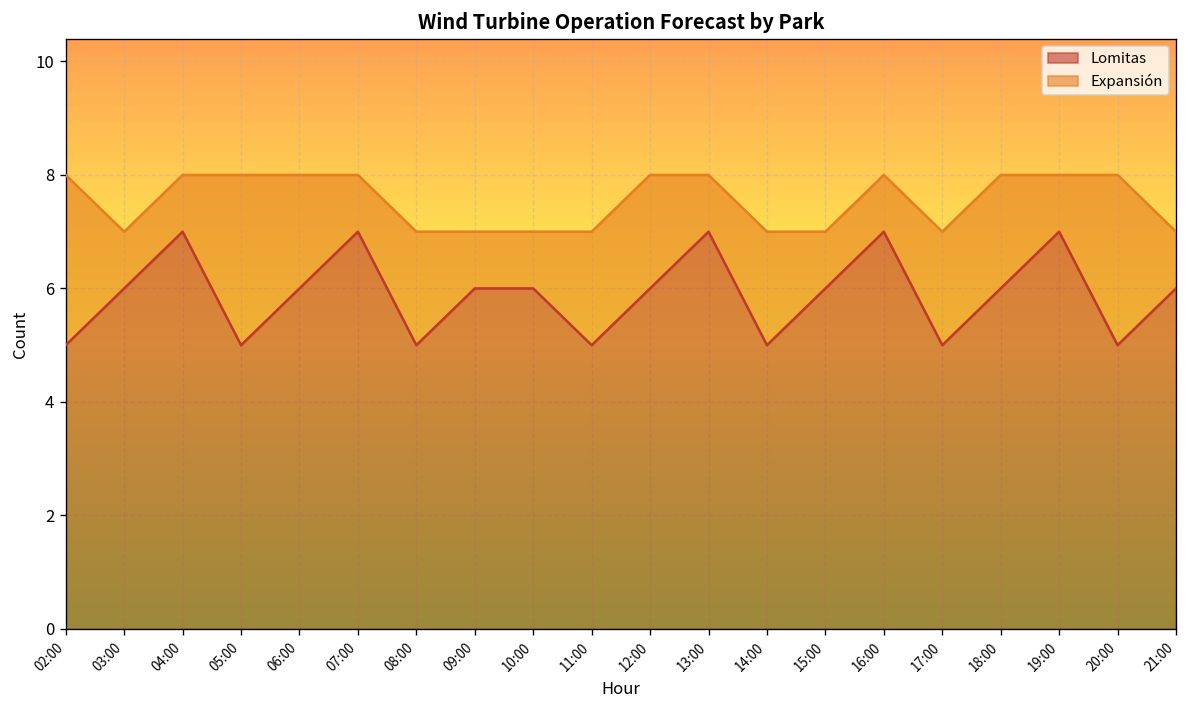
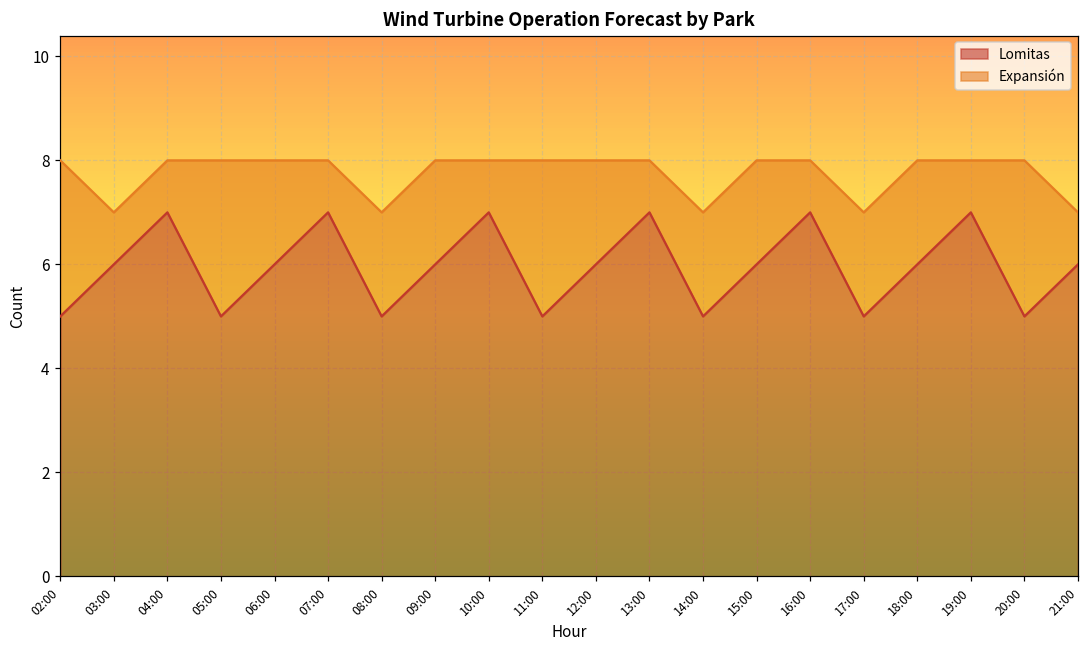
  {
    "Lomitas": {
      "02:00": 5,
      "03:00": 6,
      "04:00": 7,
      "05:00": 5,
      "06:00": 6,
      "07:00": 7,
      "08:00": 5,
      "09:00": 6,
-     "10:00": 6,
+     "10:00": 7,
      "11:00": 5,
      "12:00": 6,
      "13:00": 7,
      "14:00": 5,
      "15:00": 6,
      "16:00": 7,
      "17:00": 5,
      "18:00": 6,
      "19:00": 7,
      "20:00": 5,
      "21:00": 6
    },
    "Expansión": {
      "02:00": 3,
      "03:00": 1,
      "04:00": 1,
      "05:00": 3,
      "06:00": 2,
      "07:00": 1,
      "08:00": 2,
-     "09:00": 1,
+     "09:00": 2,
      "10:00": 1,
-     "11:00": 2,
+     "11:00": 3,
      "12:00": 2,
      "13:00": 1,
      "14:00": 2,
-     "15:00": 1,
+     "15:00": 2,
      "16:00": 1,
      "17:00": 2,
      "18:00": 2,
      "19:00": 1,
      "20:00": 3,
      "21:00": 1
    }
  }
